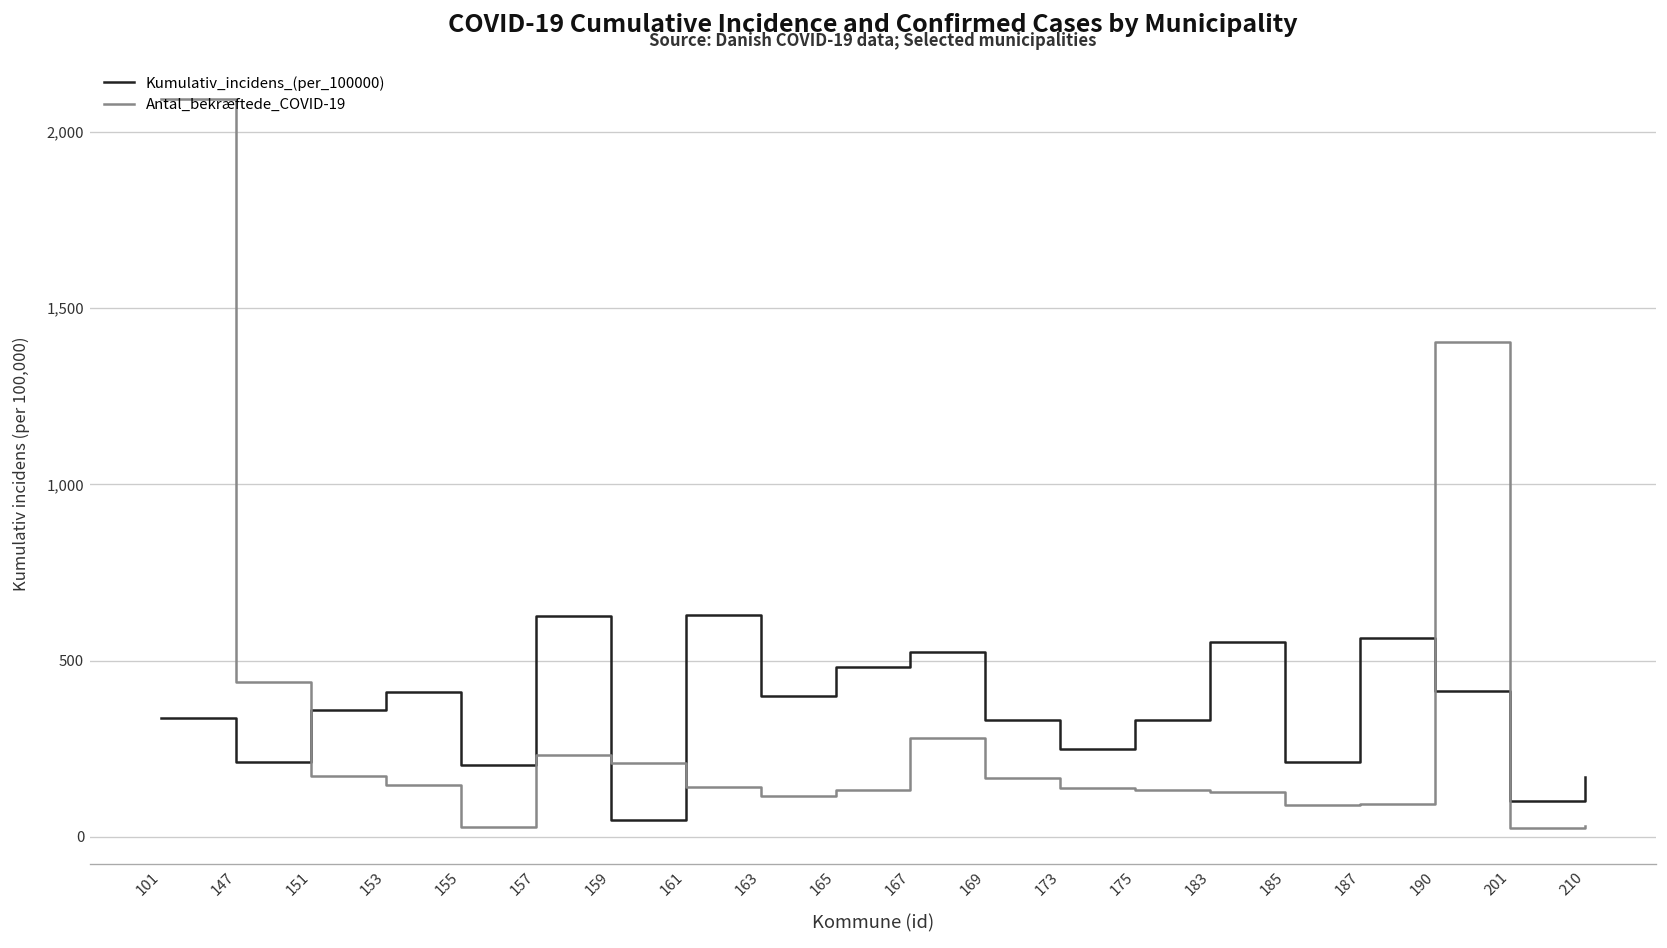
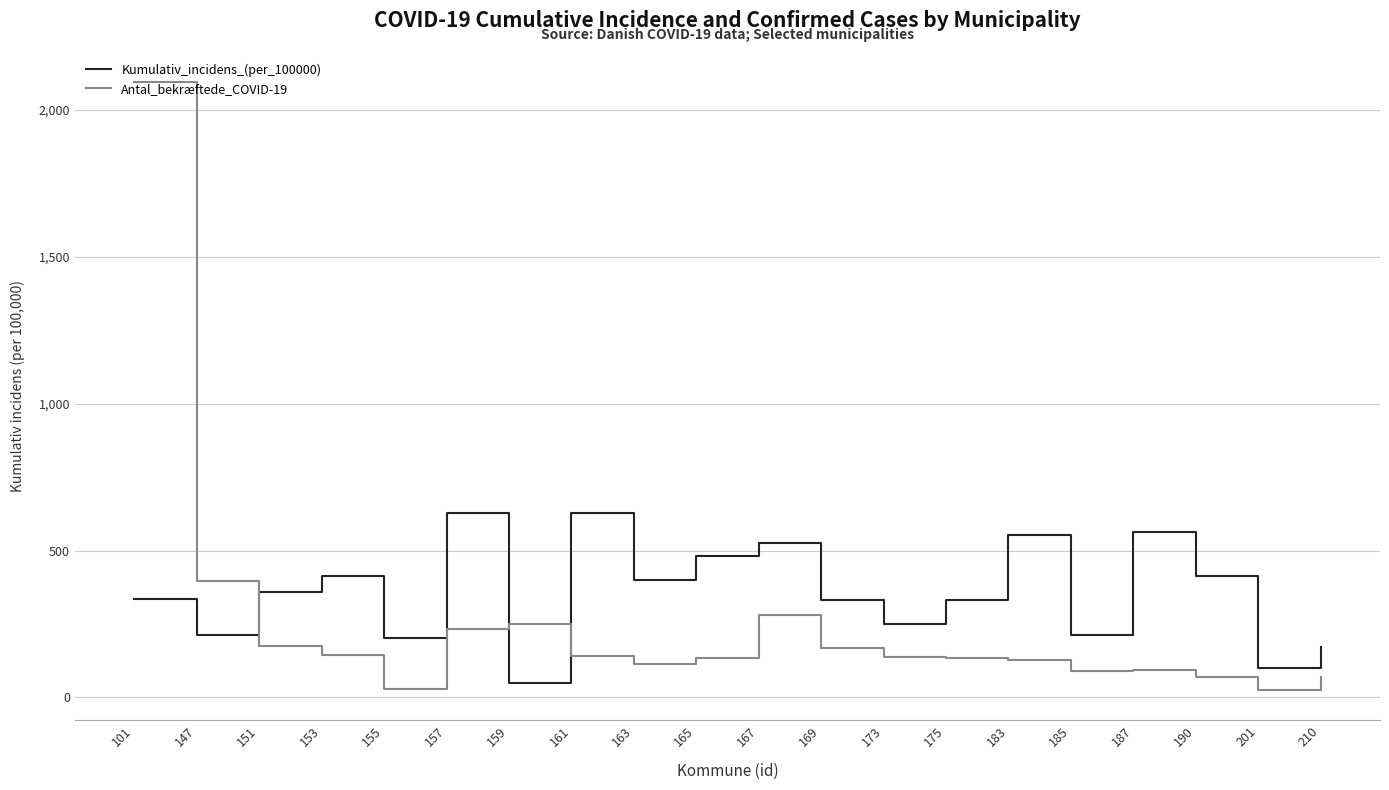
  {
    "Kumulativ_incidens_(per_100000)": {
      "101": "340",
      "147": "210",
      "151": "360",
      "153": "410",
      "155": "200",
      "157": "630",
      "159": "50",
      "161": "630",
      "163": "400",
      "165": "480",
      "167": "520",
      "169": "330",
      "173": "250",
      "175": "330",
      "183": "550",
      "185": "210",
      "187": "560",
      "190": "420",
      "201": "100",
      "210": "170"
    },
    "Antal_bekræftede_COVID-19": {
      "101": "2,090",
-     "147": "440",
+     "147": "400",
      "151": "170",
      "153": "150",
      "155": "30",
      "157": "230",
-     "159": "210",
+     "159": "250",
      "161": "140",
      "163": "120",
      "165": "130",
      "167": "280",
      "169": "170",
      "173": "140",
      "175": "130",
      "183": "130",
      "185": "90",
      "187": "90",
-     "190": "1,400",
+     "190": "70",
      "201": "30",
-     "210": "30"
+     "210": "70"
    }
  }
